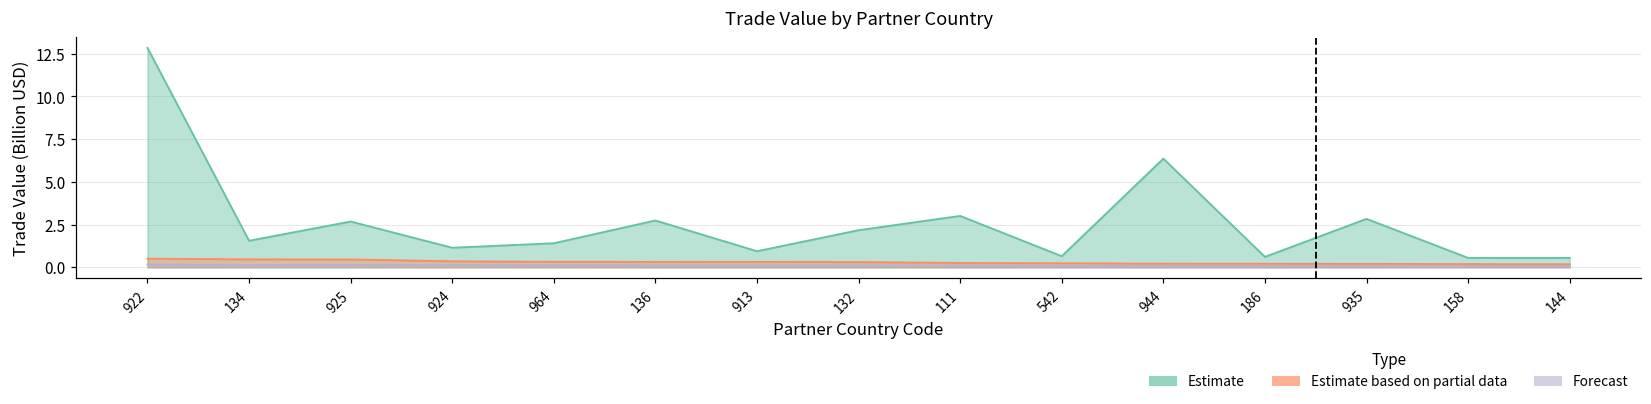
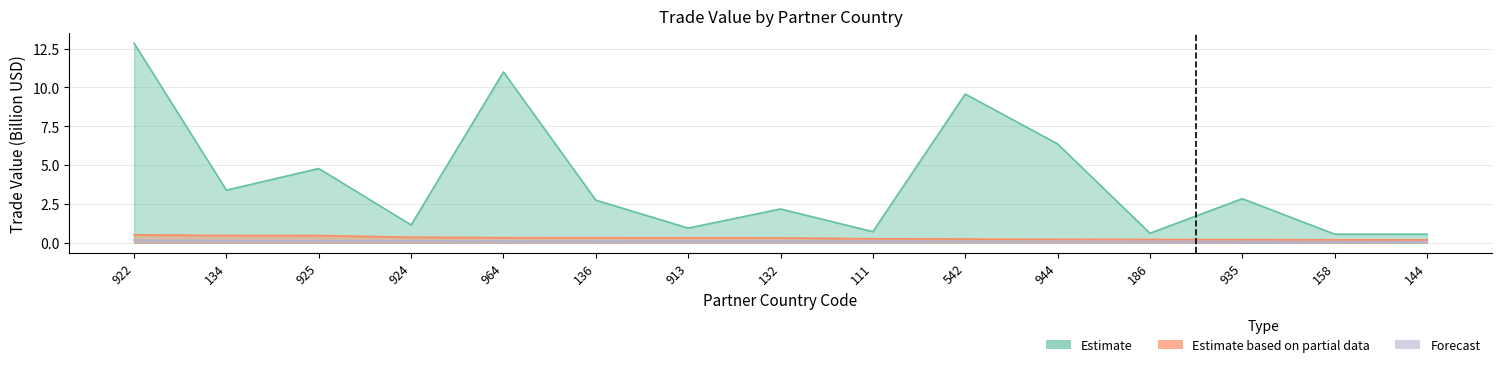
  {
    "Estimate": {
      "922": 12.8,
-     "134": 1.6,
-     "925": 2.7,
+     "134": 3.4,
+     "925": 4.8,
      "924": 1.1,
-     "964": 1.4,
+     "964": 11.0,
      "136": 2.7,
      "913": 0.9,
      "132": 2.2,
-     "111": 3.0,
-     "542": 0.6,
+     "111": 0.7,
+     "542": 9.6,
      "944": 6.4,
      "186": 0.6,
      "935": 2.8,
      "158": 0.5,
      "144": 0.5
    },
    "Estimate based on partial data": {
      "922": 0.5,
      "134": 0.5,
      "925": 0.5,
      "924": 0.4,
      "964": 0.3,
      "136": 0.3,
      "913": 0.3,
      "132": 0.3
    },
    "Forecast": {
      "922": 0.2,
      "134": 0.1,
      "925": 0.1,
      "924": 0.1,
      "964": 0.1,
      "136": 0.1,
      "913": 0.1,
      "132": 0.1
    }
  }
